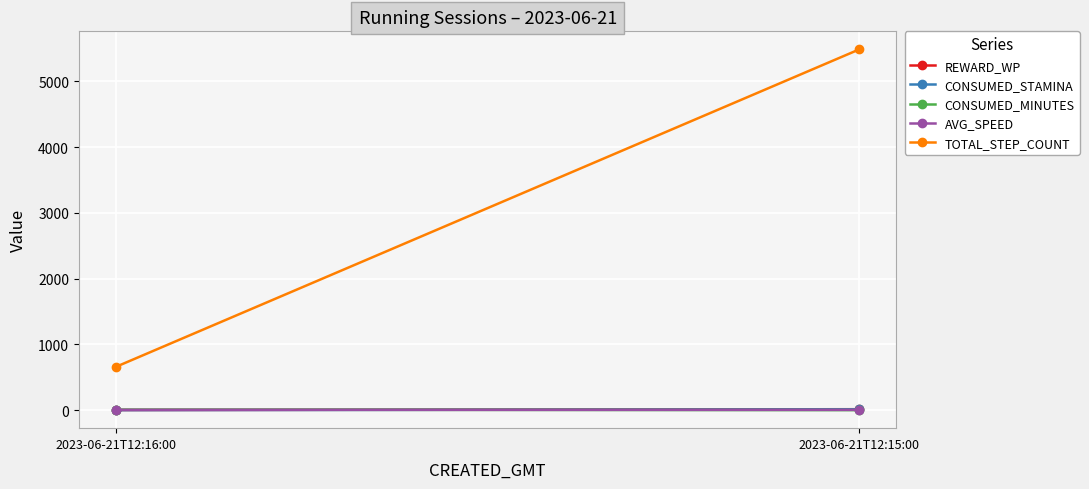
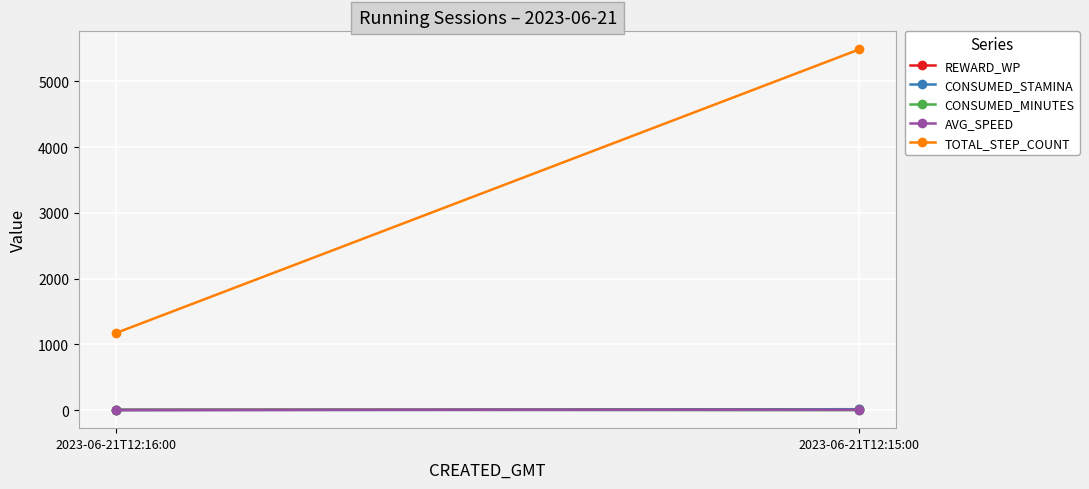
  {
    "TOTAL_STEP_COUNT": {
-     "2023-06-21T12:16:00": 700,
+     "2023-06-21T12:16:00": 1200,
      "2023-06-21T12:15:00": 5500
    }
  }
